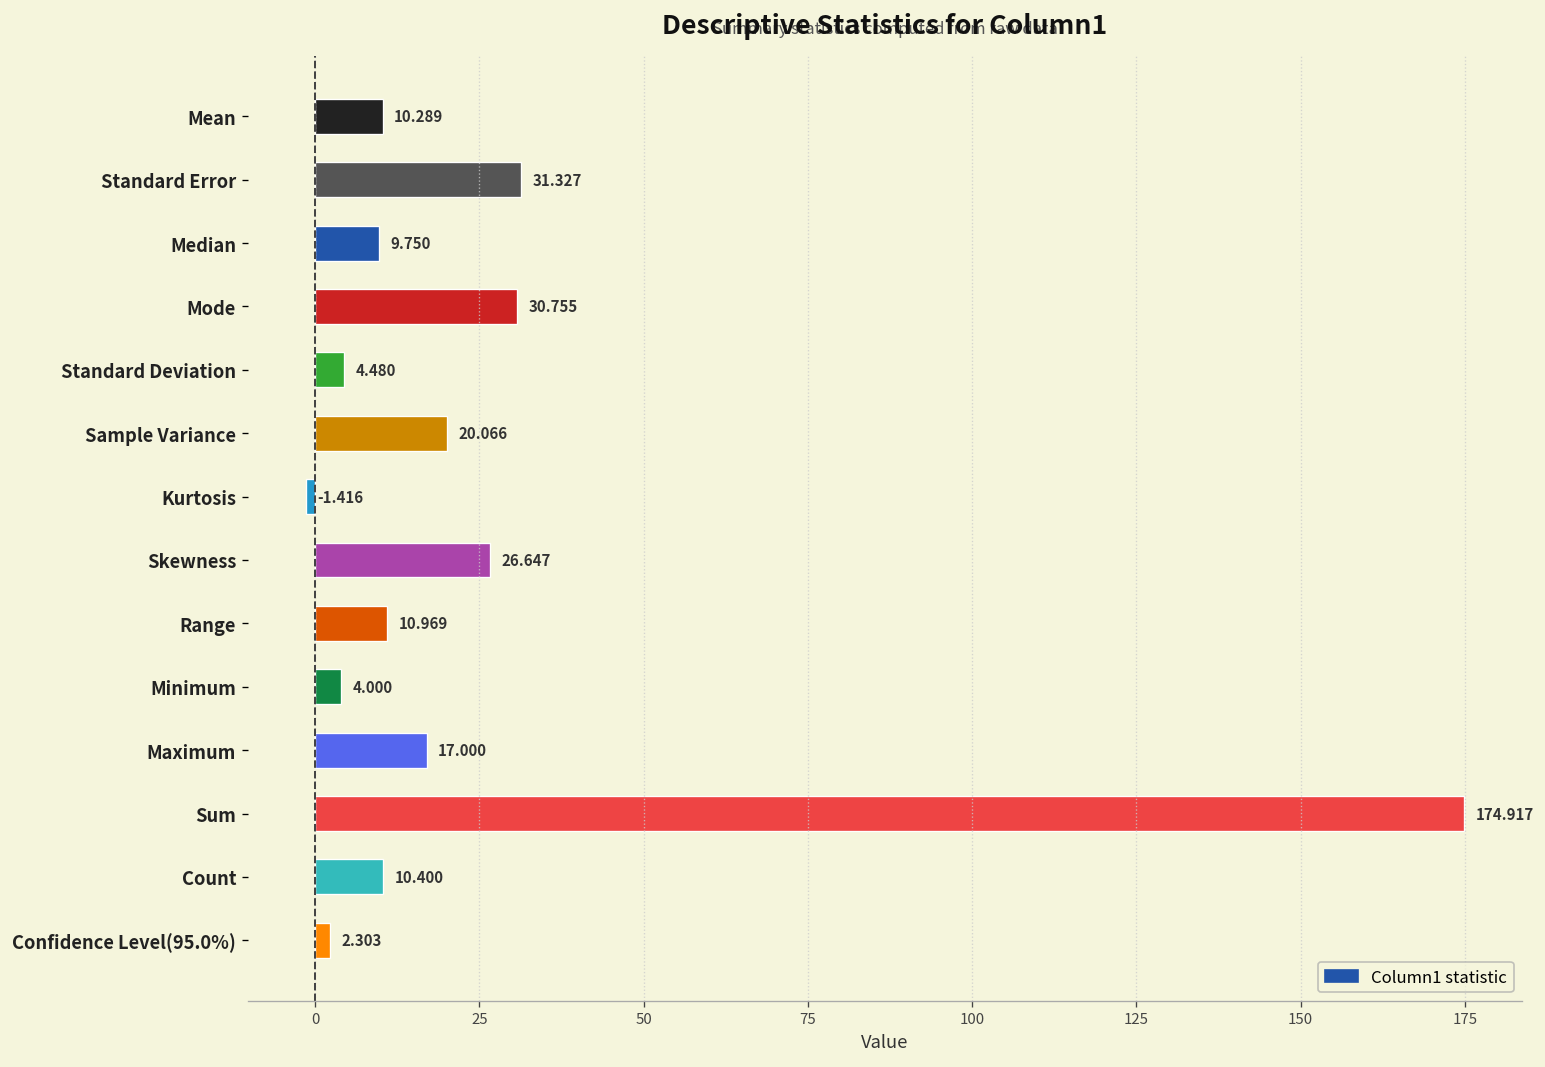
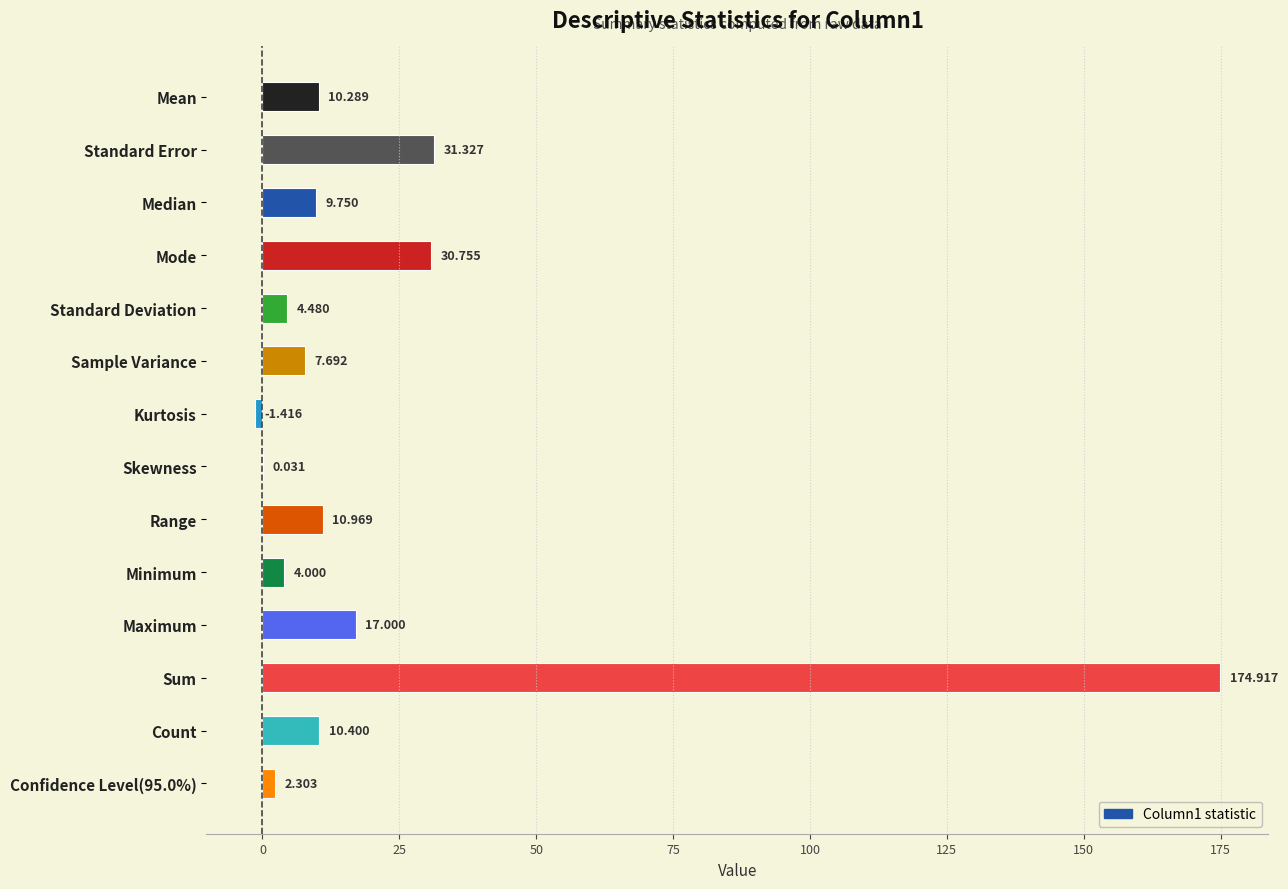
  {
    "Mean": 10.289,
    "Standard Error": 31.327,
    "Median": 9.750,
    "Mode": 30.755,
    "Standard Deviation": 4.480,
-   "Sample Variance": 20.066,
+   "Sample Variance": 7.692,
    "Kurtosis": -1.416,
-   "Skewness": 26.647,
+   "Skewness": 0.031,
    "Range": 10.969,
    "Minimum": 4.000,
    "Maximum": 17.000,
    "Sum": 174.917,
    "Count": 10.400,
    "Confidence Level(95.0%)": 2.303
  }
